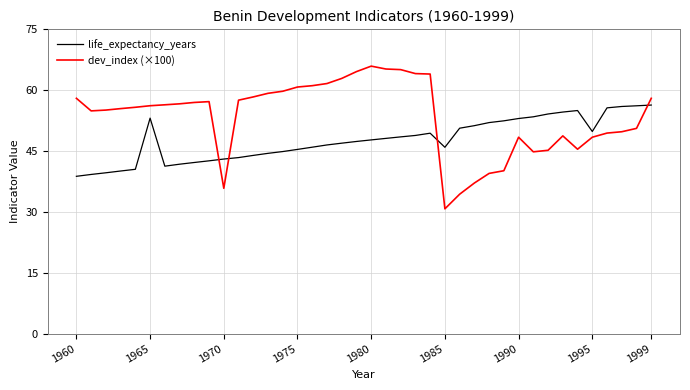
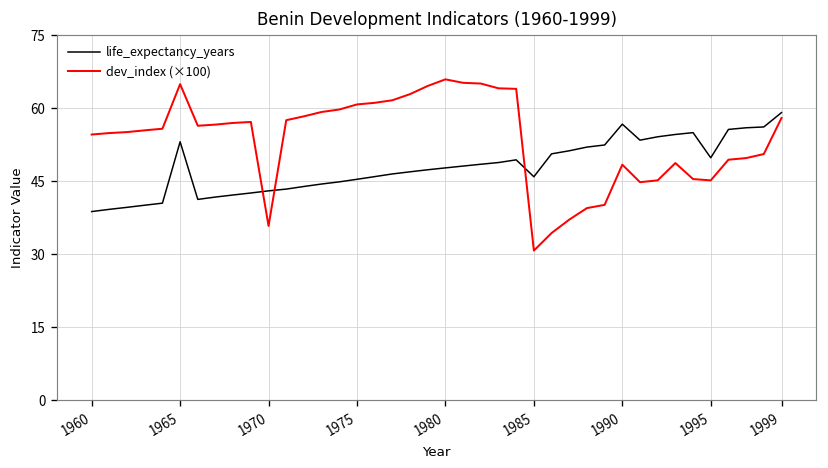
  {
    "life_expectancy_years": {
      "1960": 39,
      "1965": 53,
      "1970": 43,
      "1975": 45,
      "1980": 48,
      "1985": 46,
-     "1990": 53,
+     "1990": 57,
      "1995": 50,
-     "1999": 56
+     "1999": 59
    },
    "dev_index (×100)": {
-     "1960": 58,
-     "1965": 56,
+     "1960": 55,
+     "1965": 65,
      "1970": 36,
      "1975": 61,
      "1980": 66,
      "1985": 31,
      "1990": 48,
-     "1995": 48,
+     "1995": 45,
      "1999": 58
    }
  }
